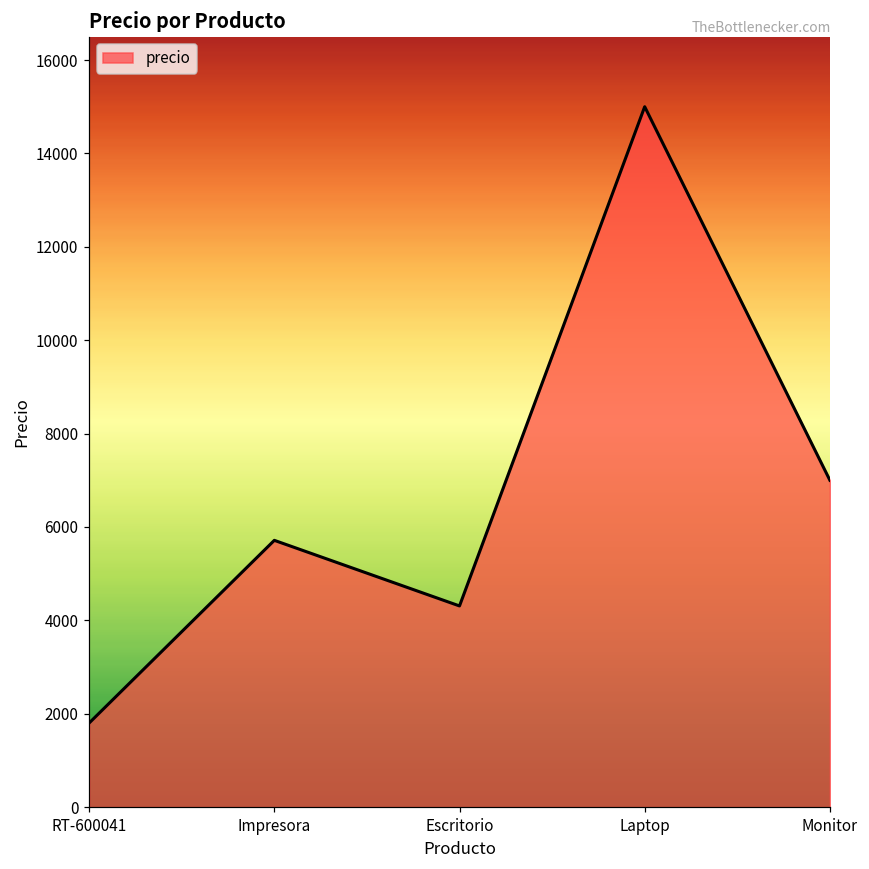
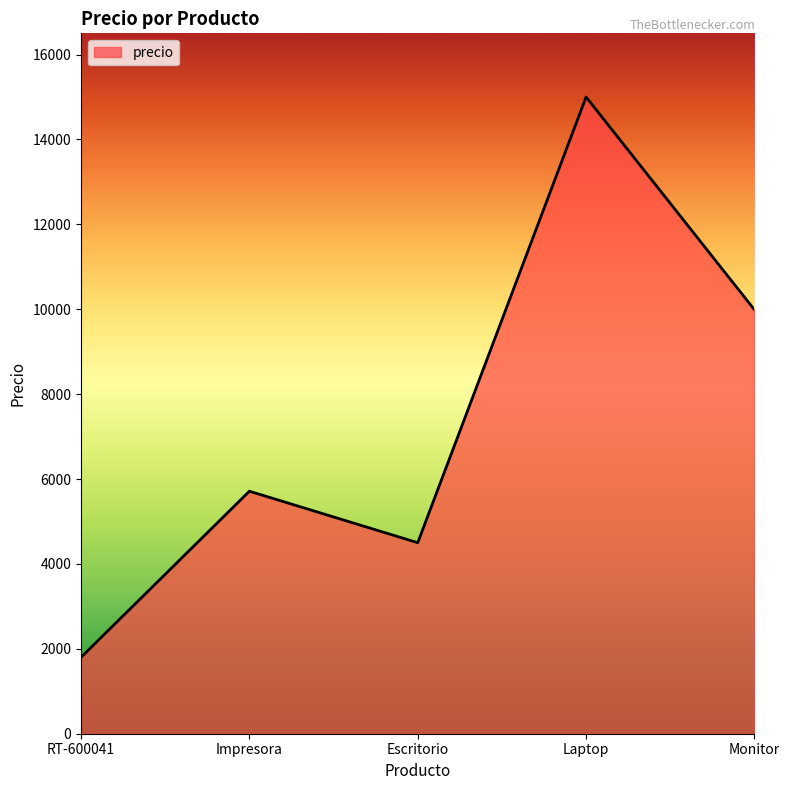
  {
    "RT-600041": 1800,
    "Impresora": 5700,
-   "Escritorio": 4300,
+   "Escritorio": 4500,
    "Laptop": 15000,
-   "Monitor": 7000
+   "Monitor": 10000
  }
